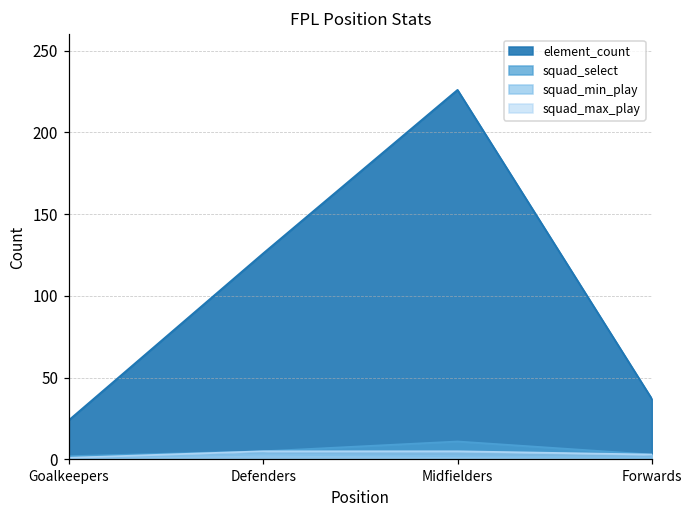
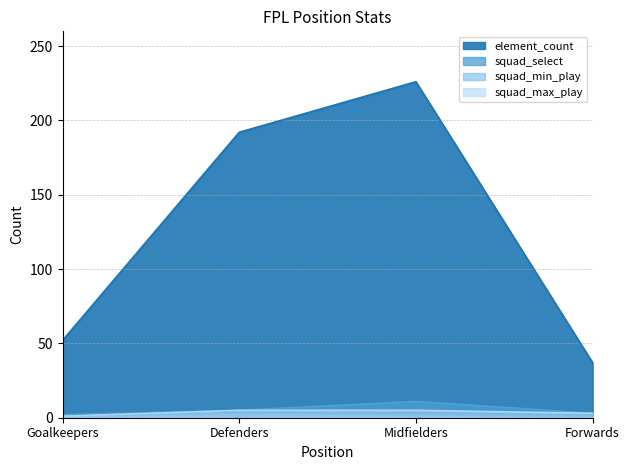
  {
    "element_count": {
-     "Goalkeepers": 24,
-     "Defenders": 126,
+     "Goalkeepers": 52,
+     "Defenders": 192,
      "Midfielders": 226,
      "Forwards": 37
    },
    "squad_select": {
      "Midfielders": 11
    }
  }
